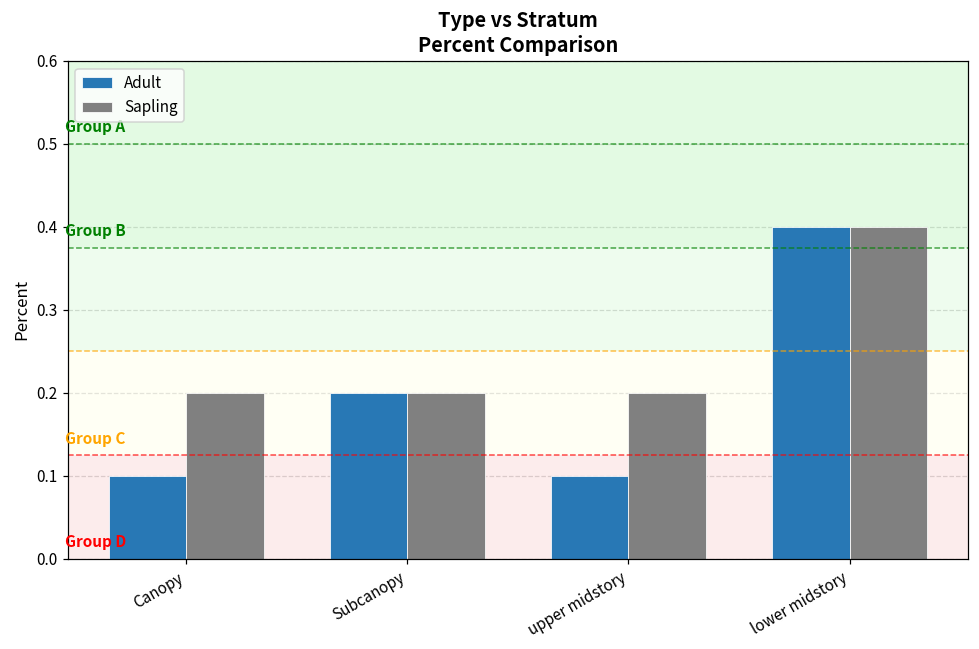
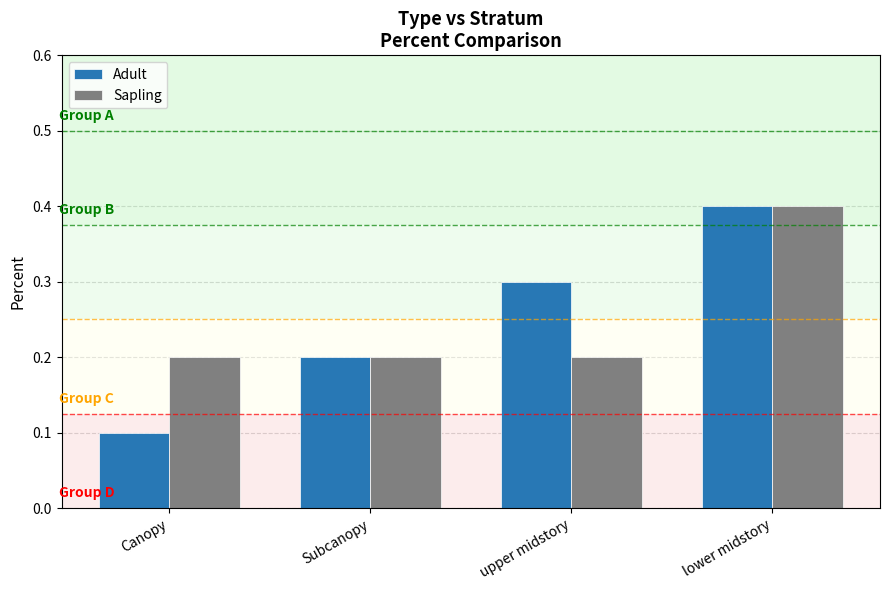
  {
    "Adult": {
      "Canopy": 0.1,
      "Subcanopy": 0.2,
-     "upper midstory": 0.1,
+     "upper midstory": 0.3,
      "lower midstory": 0.4
    },
    "Sapling": {
      "Canopy": 0.2,
      "Subcanopy": 0.2,
      "upper midstory": 0.2,
      "lower midstory": 0.4
    }
  }
